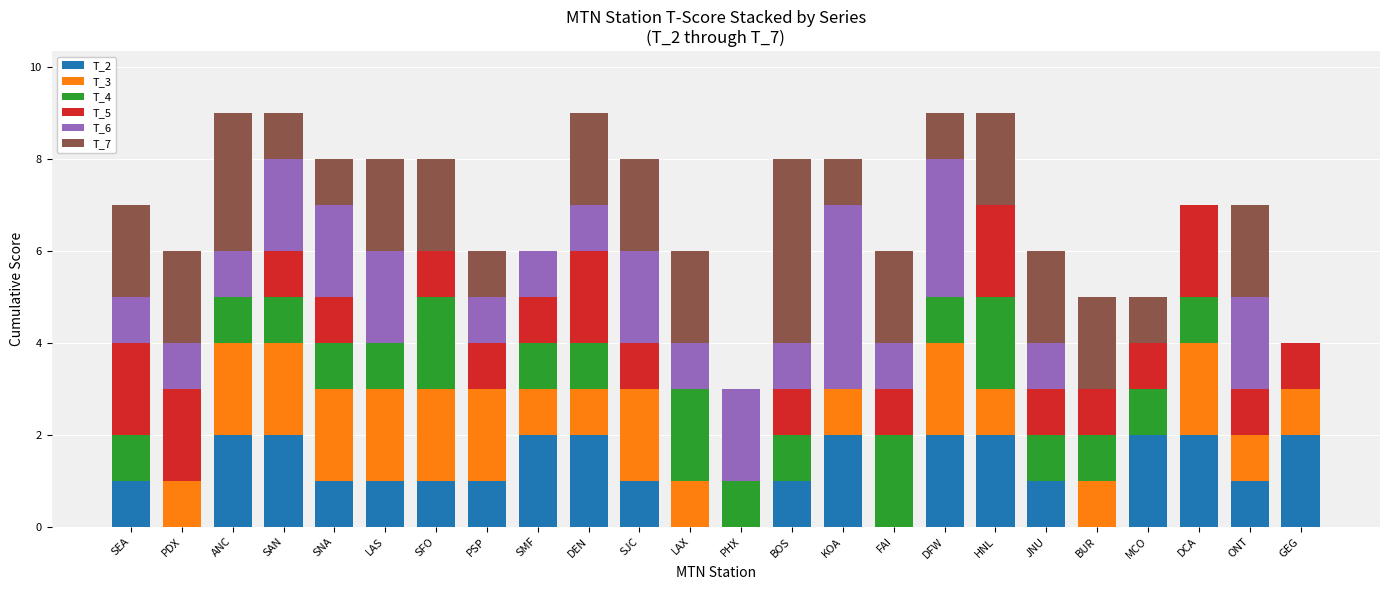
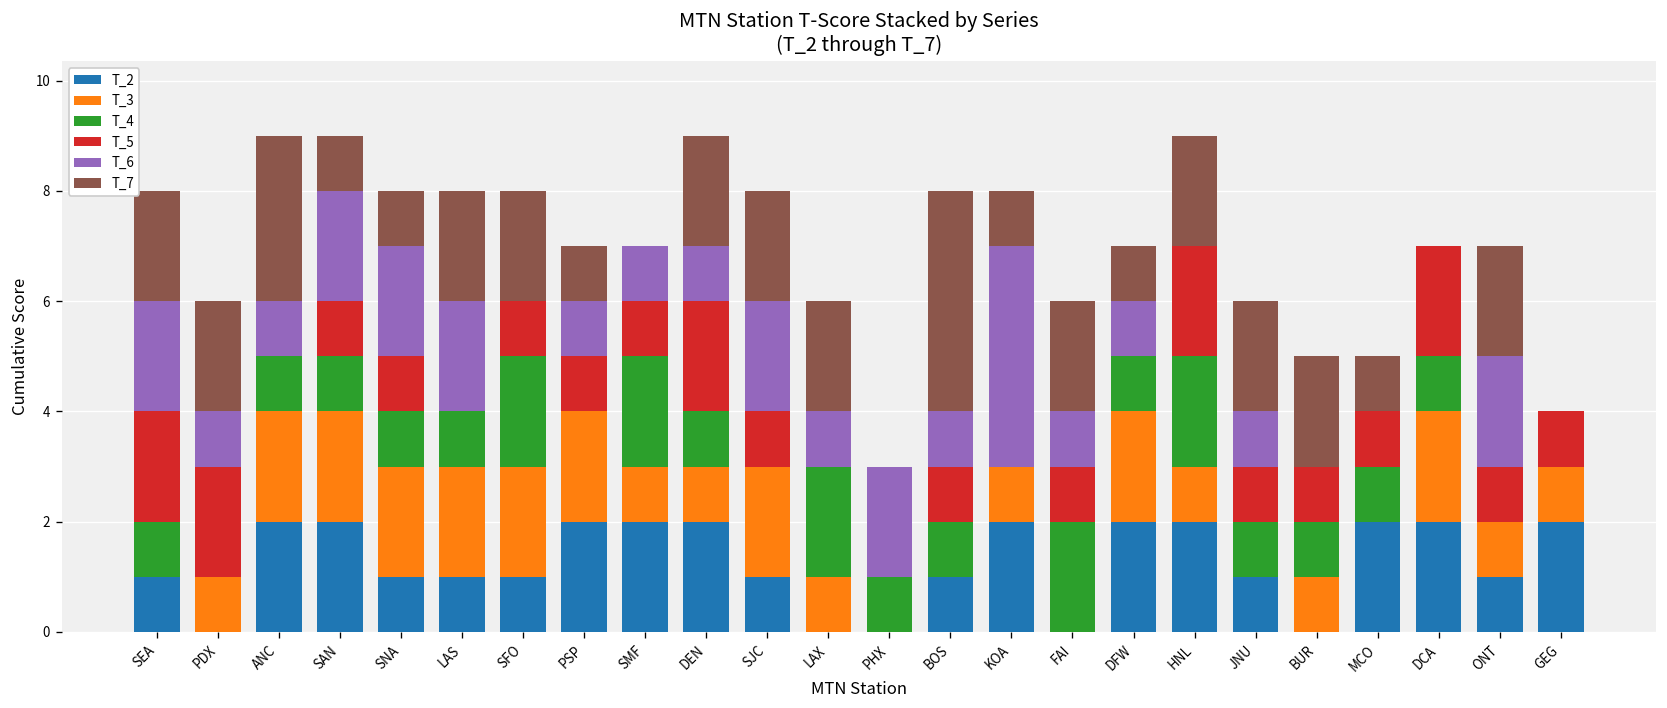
  {
    "T_2": {
      "SEA": 1,
      "PDX": 0,
      "ANC": 2,
      "SAN": 2,
      "SNA": 1,
      "LAS": 1,
      "SFO": 1,
-     "PSP": 1,
+     "PSP": 2,
      "SMF": 2,
      "DEN": 2,
      "SJC": 1,
      "LAX": 0,
      "PHX": 0,
      "BOS": 1,
      "KOA": 2,
      "FAI": 0,
      "DFW": 2,
      "HNL": 2,
      "JNU": 1,
      "BUR": 0,
      "MCO": 2,
      "DCA": 2,
      "ONT": 1,
      "GEG": 2
    },
    "T_4": {
      "SEA": 1,
      "PDX": 0,
      "ANC": 1,
      "SAN": 1,
      "SNA": 1,
      "LAS": 1,
      "SFO": 2,
      "PSP": 0,
-     "SMF": 1,
+     "SMF": 2,
      "DEN": 1,
      "SJC": 0,
      "LAX": 2,
      "PHX": 1,
      "BOS": 1,
      "KOA": 0,
      "FAI": 2,
      "DFW": 1,
      "HNL": 2,
      "JNU": 1,
      "BUR": 1,
      "MCO": 1,
      "DCA": 1,
      "ONT": 0,
      "GEG": 0
    },
    "T_5": {
      "SEA": 2,
      "PDX": 2,
      "ANC": 0,
      "SAN": 1,
      "SNA": 1,
      "LAS": 0,
      "SFO": 1,
      "PSP": 1,
      "SMF": 1,
      "DEN": 2,
      "SJC": 1,
      "LAX": 0,
      "PHX": 0,
      "BOS": 1,
      "KOA": 0,
      "FAI": 1,
      "DFW": 0,
      "HNL": 2,
      "JNU": 1,
      "BUR": 1,
      "MCO": 1,
      "DCA": 2,
      "ONT": 1,
      "GEG": 1
    },
    "T_6": {
-     "SEA": 1,
+     "SEA": 2,
      "PDX": 1,
      "ANC": 1,
      "SAN": 2,
      "SNA": 2,
      "LAS": 2,
      "SFO": 0,
      "PSP": 1,
      "SMF": 1,
      "DEN": 1,
      "SJC": 2,
      "LAX": 1,
      "PHX": 2,
      "BOS": 1,
      "KOA": 4,
      "FAI": 1,
-     "DFW": 3,
+     "DFW": 1,
      "HNL": 0,
      "JNU": 1,
      "BUR": 0,
      "MCO": 0,
      "DCA": 0,
      "ONT": 2,
      "GEG": 0
    },
    "T_7": {
      "SEA": 2,
      "PDX": 2,
      "ANC": 3,
      "SAN": 1,
      "SNA": 1,
      "LAS": 2,
      "SFO": 2,
      "PSP": 1,
      "SMF": 0,
      "DEN": 2,
      "SJC": 2,
      "LAX": 2,
      "PHX": 0,
      "BOS": 4,
      "KOA": 1,
      "FAI": 2,
      "DFW": 1,
      "HNL": 2,
      "JNU": 2,
      "BUR": 2,
      "MCO": 1,
      "DCA": 0,
      "ONT": 2,
      "GEG": 0
    }
  }
